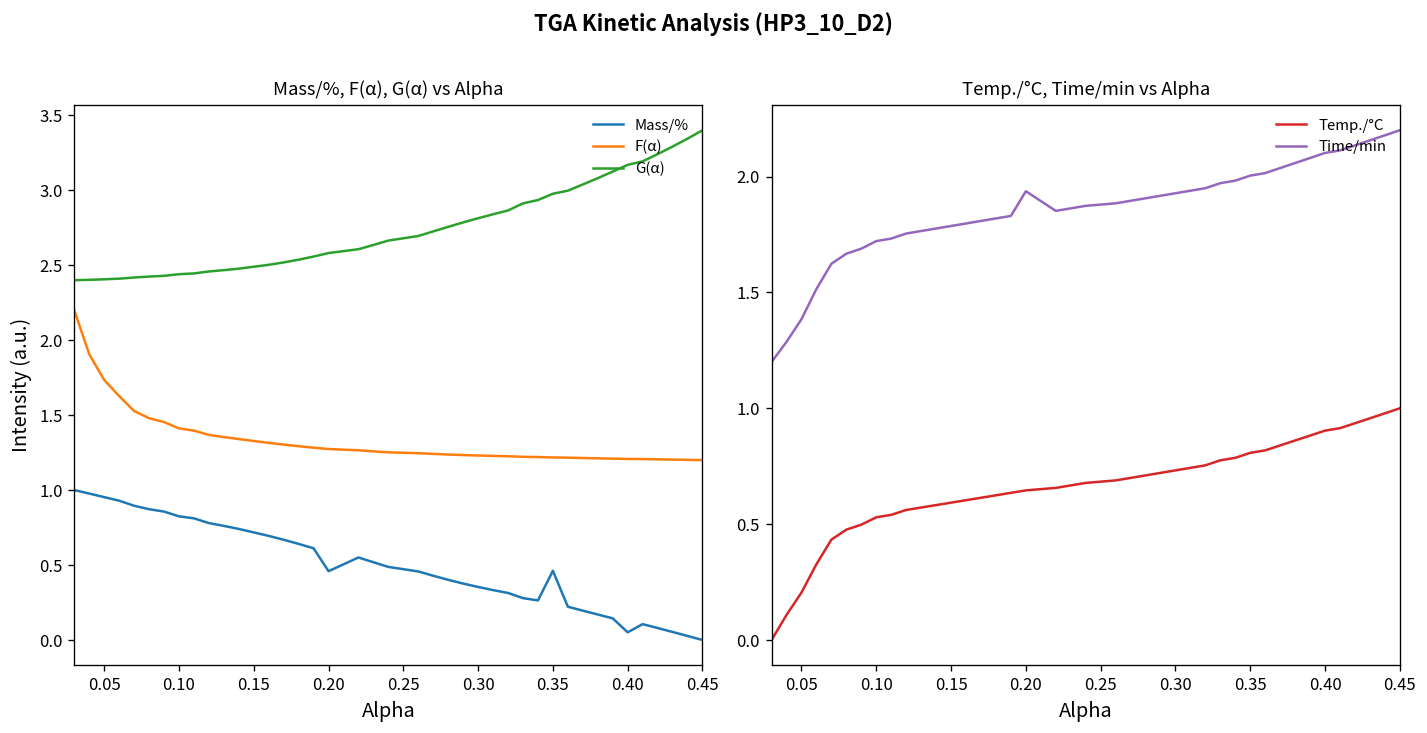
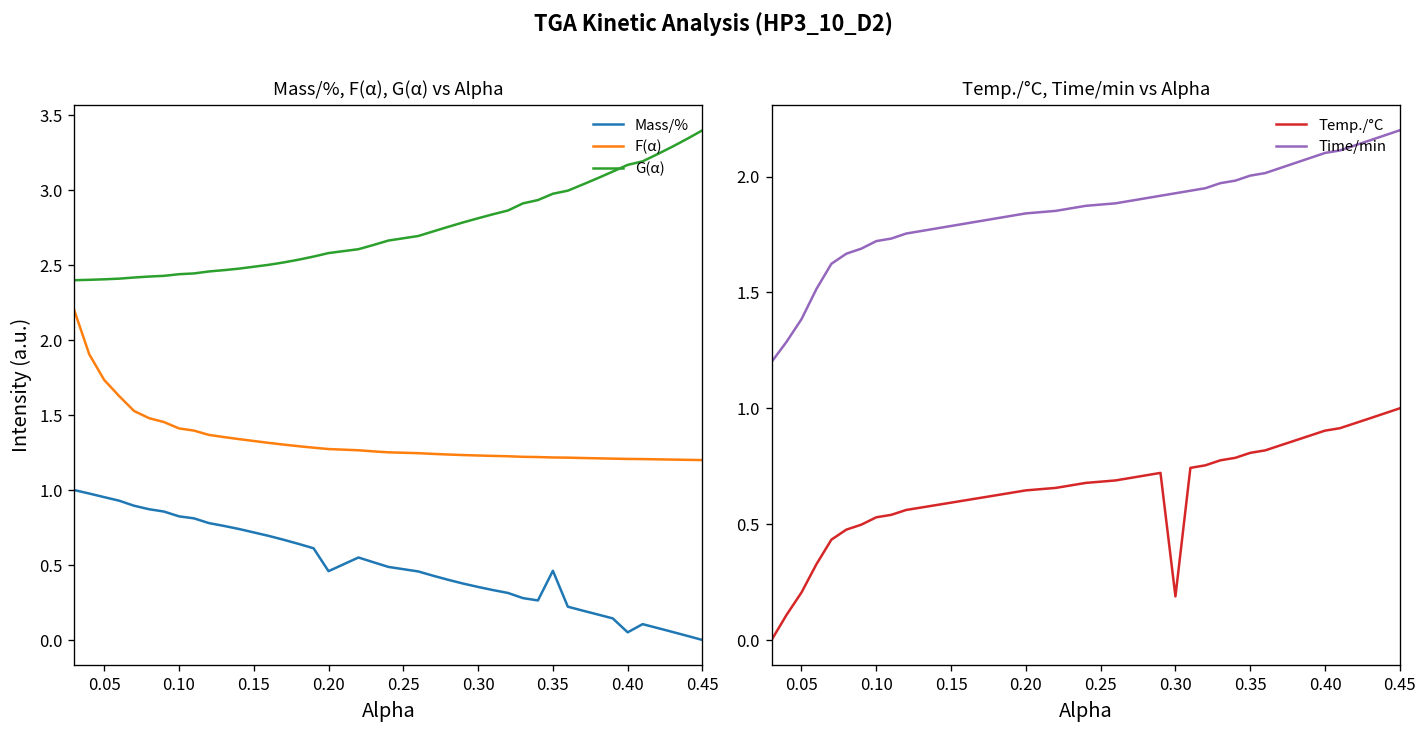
  {
    "Mass/%, F(α), G(α) vs Alpha": {
      "Mass/%": {
        "0.05": 0.95,
        "0.10": 0.82,
        "0.20": 0.46,
        "0.30": 0.35,
        "0.35": 0.46,
        "0.40": 0.05,
        "0.45": 0.00
      },
      "F(α)": {
        "0.05": 1.73,
        "0.10": 1.41,
        "0.20": 1.27,
        "0.30": 1.23,
        "0.35": 1.22,
        "0.40": 1.21,
        "0.45": 1.20
      },
      "G(α)": {
        "0.05": 2.41,
        "0.10": 2.44,
        "0.20": 2.58,
        "0.30": 2.81,
        "0.35": 2.98,
        "0.40": 3.17,
        "0.45": 3.40
      }
    },
    "Temp./°C, Time/min vs Alpha": {
      "Temp./°C": {
        "0.05": 0.21,
        "0.10": 0.53,
        "0.20": 0.65,
-       "0.30": 0.73,
+       "0.30": 0.19,
        "0.35": 0.81,
        "0.40": 0.90,
        "0.45": 1.00
      },
      "Time/min": {
        "0.05": 1.38,
        "0.10": 1.72,
-       "0.20": 1.94,
+       "0.20": 1.84,
        "0.30": 1.93,
        "0.35": 2.00,
        "0.40": 2.10,
        "0.45": 2.20
      }
    }
  }
